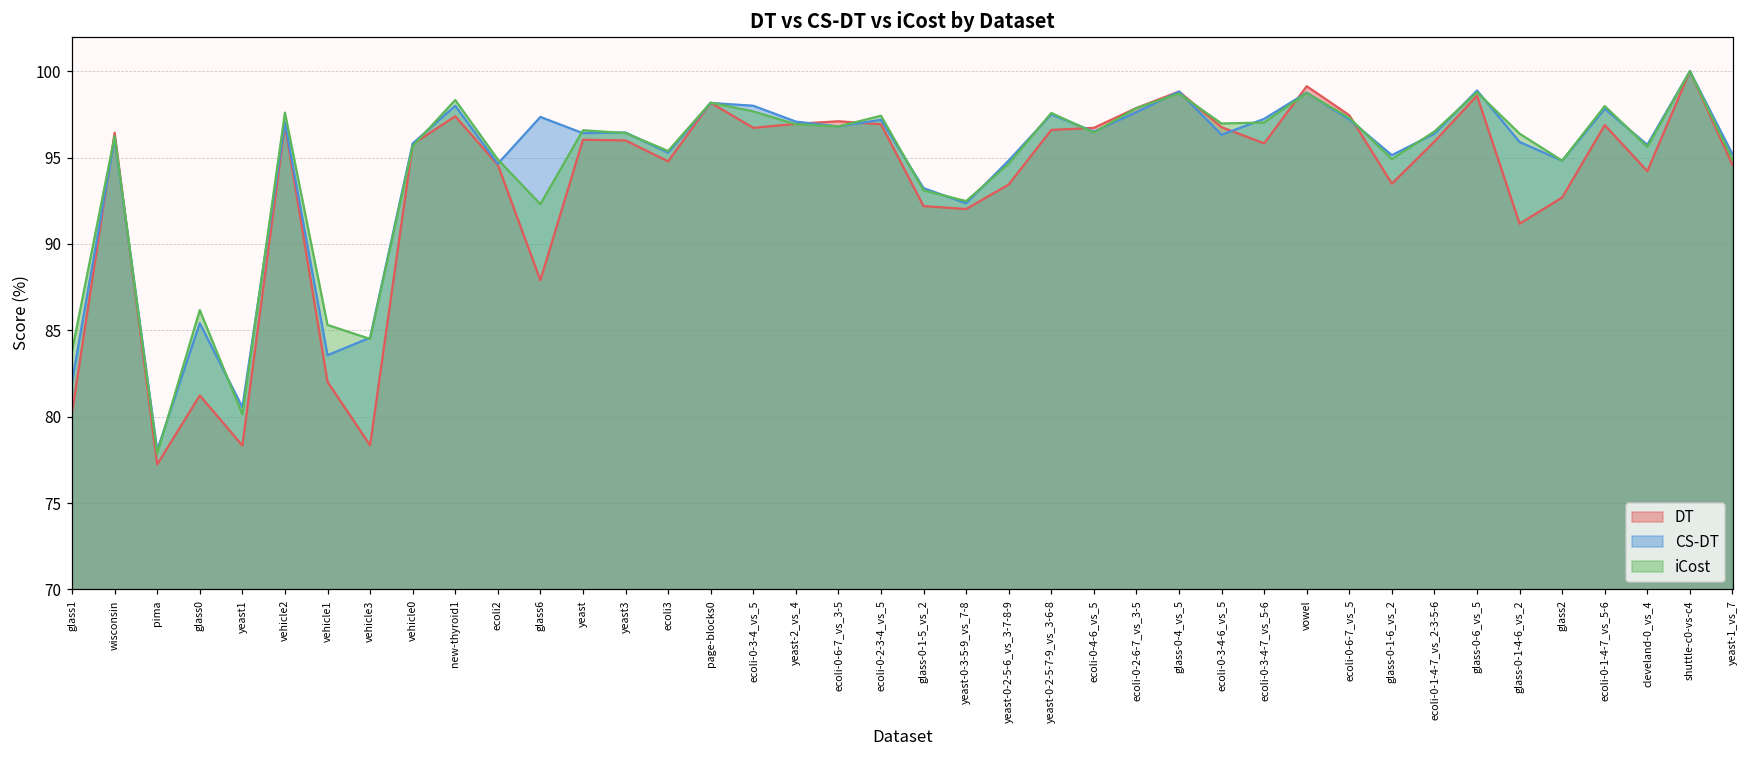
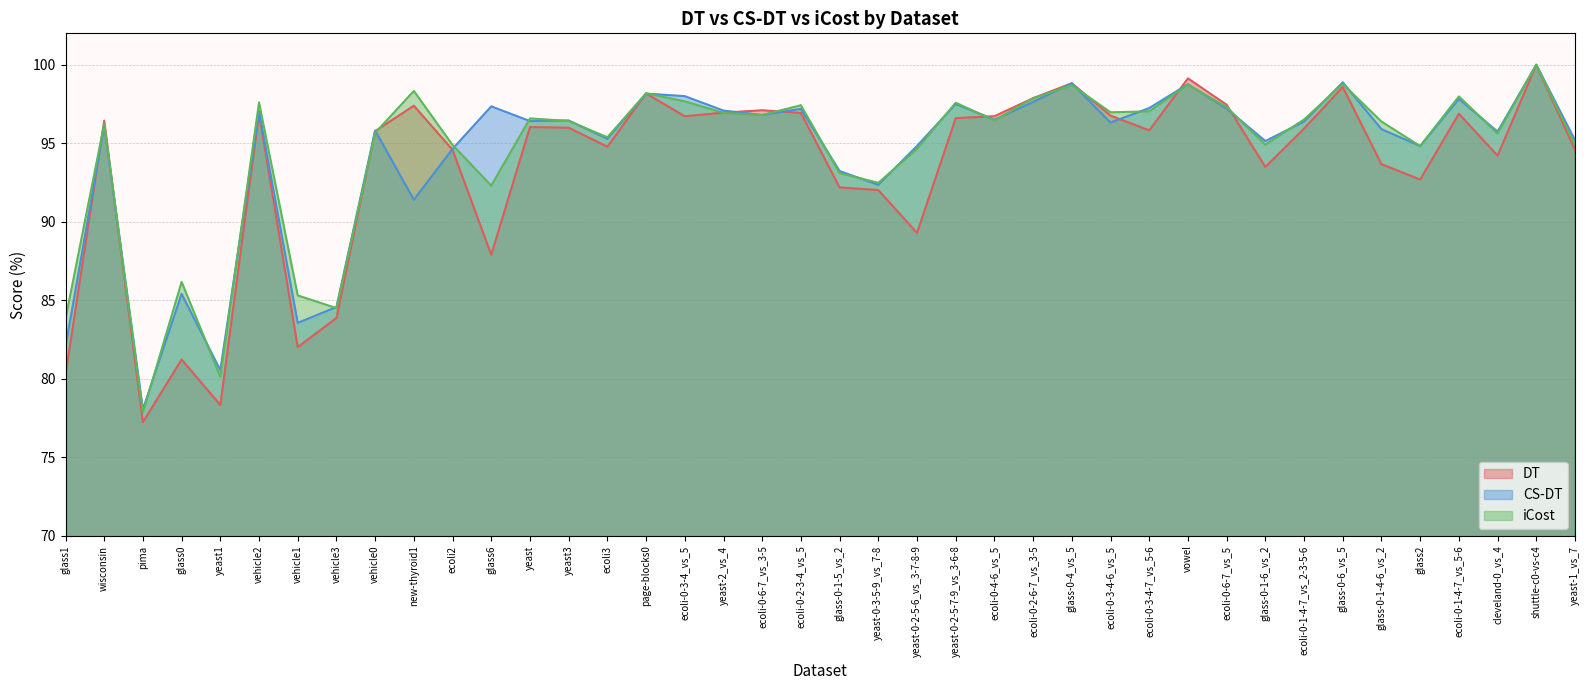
  {
    "DT": {
      "glass1": 80.2,
      "wisconsin": 96.4,
      "pima": 77.2,
      "glass0": 81.2,
      "yeast1": 78.3,
      "vehicle1": 82.0,
-     "vehicle3": 78.3,
+     "vehicle3": 83.9,
      "new-thyroid1": 97.4,
      "glass6": 87.9,
      "yeast": 96.0,
      "yeast3": 96.0,
      "ecoli3": 94.8,
      "ecoli-0-3-4_vs_5": 96.7,
      "ecoli-0-6-7_vs_3-5": 97.1,
      "ecoli-0-2-3-4_vs_5": 96.9,
      "glass-0-1-5_vs_2": 92.2,
      "yeast-0-3-5-9_vs_7-8": 92.0,
-     "yeast-0-2-5-6_vs_3-7-8-9": 93.4,
+     "yeast-0-2-5-6_vs_3-7-8-9": 89.3,
      "yeast-0-2-5-7-9_vs_3-6-8": 96.6,
      "ecoli-0-4-6_vs_5": 96.7,
      "ecoli-0-3-4-6_vs_5": 96.8,
      "ecoli-0-3-4-7_vs_5-6": 95.8,
      "vowel": 99.1,
      "glass-0-1-6_vs_2": 93.5,
      "ecoli-0-1-4-7_vs_2-3-5-6": 95.9,
      "glass-0-6_vs_5": 98.6,
-     "glass-0-1-4-6_vs_2": 91.2,
+     "glass-0-1-4-6_vs_2": 93.7,
      "glass2": 92.7,
      "ecoli-0-1-4-7_vs_5-6": 96.9,
      "cleveland-0_vs_4": 94.2,
      "yeast-1_vs_7": 94.6
    },
    "CS-DT": {
      "glass1": 82.0,
      "pima": 78.1,
      "glass0": 85.4,
      "yeast1": 80.6,
      "vehicle1": 83.6,
-     "new-thyroid1": 98.0,
+     "new-thyroid1": 91.4,
      "glass6": 97.4,
      "yeast": 96.4,
      "ecoli-0-3-4_vs_5": 98.0,
      "ecoli-0-2-3-4_vs_5": 97.2,
      "yeast-0-2-5-6_vs_3-7-8-9": 94.8,
      "ecoli-0-2-6-7_vs_3-5": 97.6,
      "ecoli-0-3-4-6_vs_5": 96.3,
      "ecoli-0-3-4-7_vs_5-6": 97.2,
      "glass-0-1-6_vs_2": 95.1,
      "glass-0-1-4-6_vs_2": 95.9,
      "yeast-1_vs_7": 95.2
    },
    "iCost": {
      "glass1": 83.8,
      "pima": 77.9,
      "glass0": 86.2,
      "yeast1": 80.1,
      "vehicle2": 97.6,
      "vehicle1": 85.3,
      "new-thyroid1": 98.3,
      "ecoli2": 94.9,
      "glass6": 92.3,
      "yeast": 96.6,
      "ecoli-0-3-4_vs_5": 97.7,
      "ecoli-0-2-3-4_vs_5": 97.4,
      "yeast-0-2-5-6_vs_3-7-8-9": 94.6,
      "ecoli-0-3-4-6_vs_5": 97.0,
      "ecoli-0-3-4-7_vs_5-6": 97.0,
      "glass-0-1-6_vs_2": 94.9,
      "glass-0-1-4-6_vs_2": 96.4,
      "yeast-1_vs_7": 94.9
    }
  }
